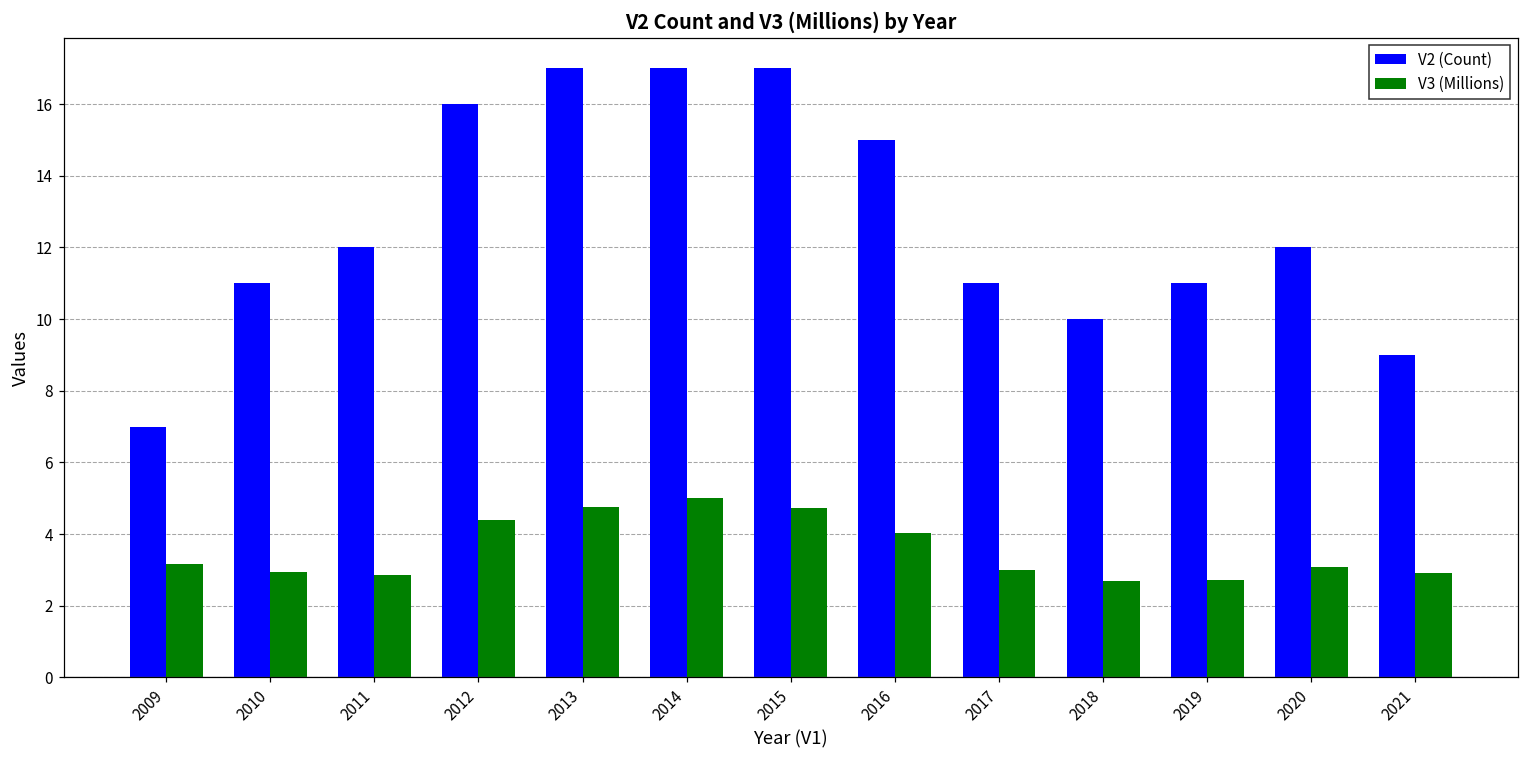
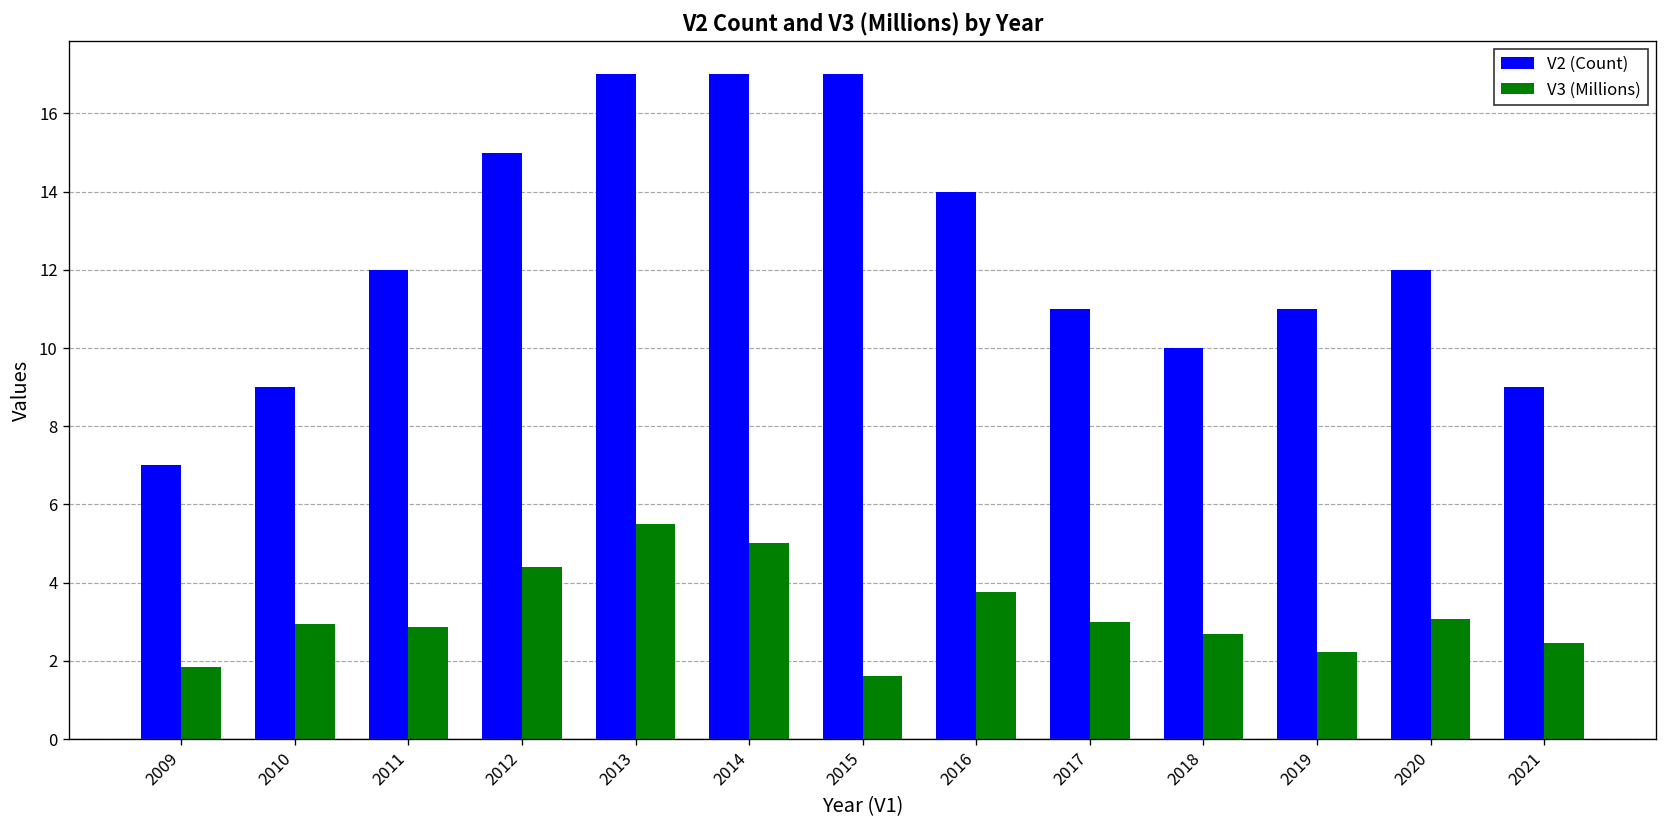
  {
    "V2 (Count)": {
      "2009": 7,
-     "2010": 11,
+     "2010": 9,
      "2011": 12,
-     "2012": 16,
+     "2012": 15,
      "2013": 17,
      "2014": 17,
      "2015": 17,
-     "2016": 15,
+     "2016": 14,
      "2017": 11,
      "2018": 10,
      "2019": 11,
      "2020": 12,
      "2021": 9
    },
    "V3 (Millions)": {
-     "2009": 3.2,
+     "2009": 1.9,
      "2010": 2.9,
      "2011": 2.9,
      "2012": 4.4,
-     "2013": 4.8,
+     "2013": 5.5,
      "2014": 5.0,
-     "2015": 4.7,
-     "2016": 4.0,
+     "2015": 1.6,
+     "2016": 3.8,
      "2017": 3.0,
      "2018": 2.7,
-     "2019": 2.7,
+     "2019": 2.2,
      "2020": 3.1,
-     "2021": 2.9
+     "2021": 2.5
    }
  }
